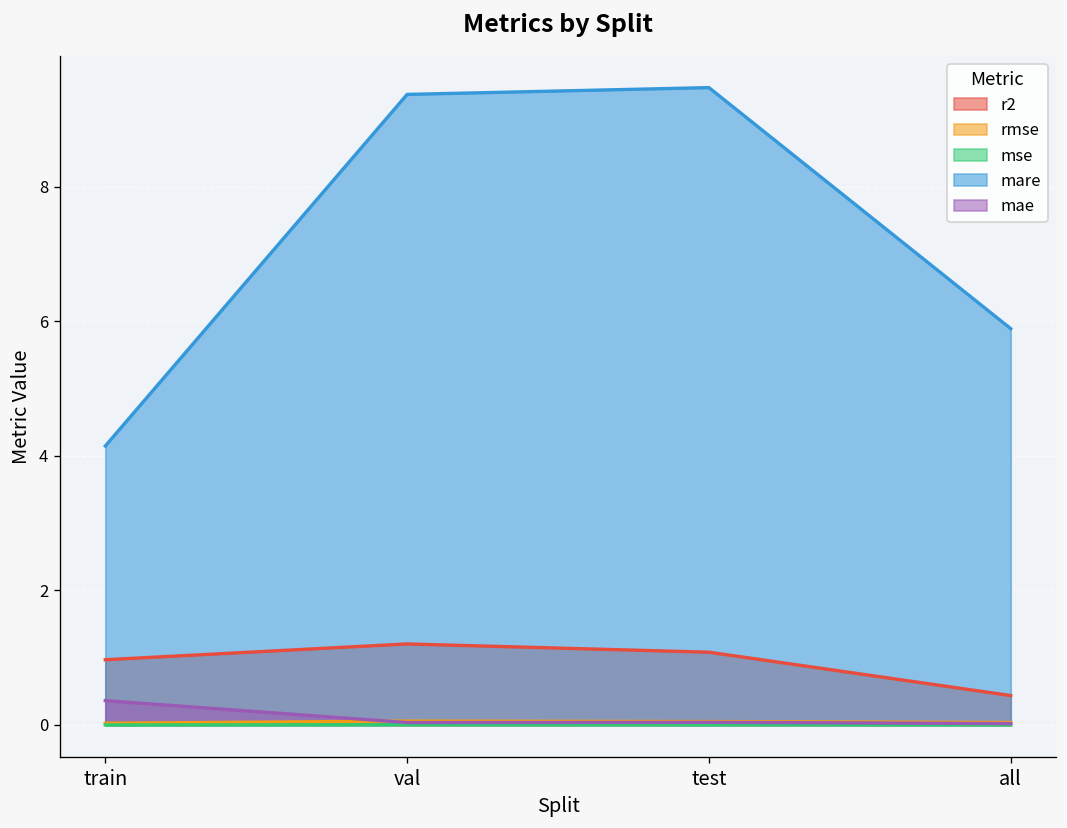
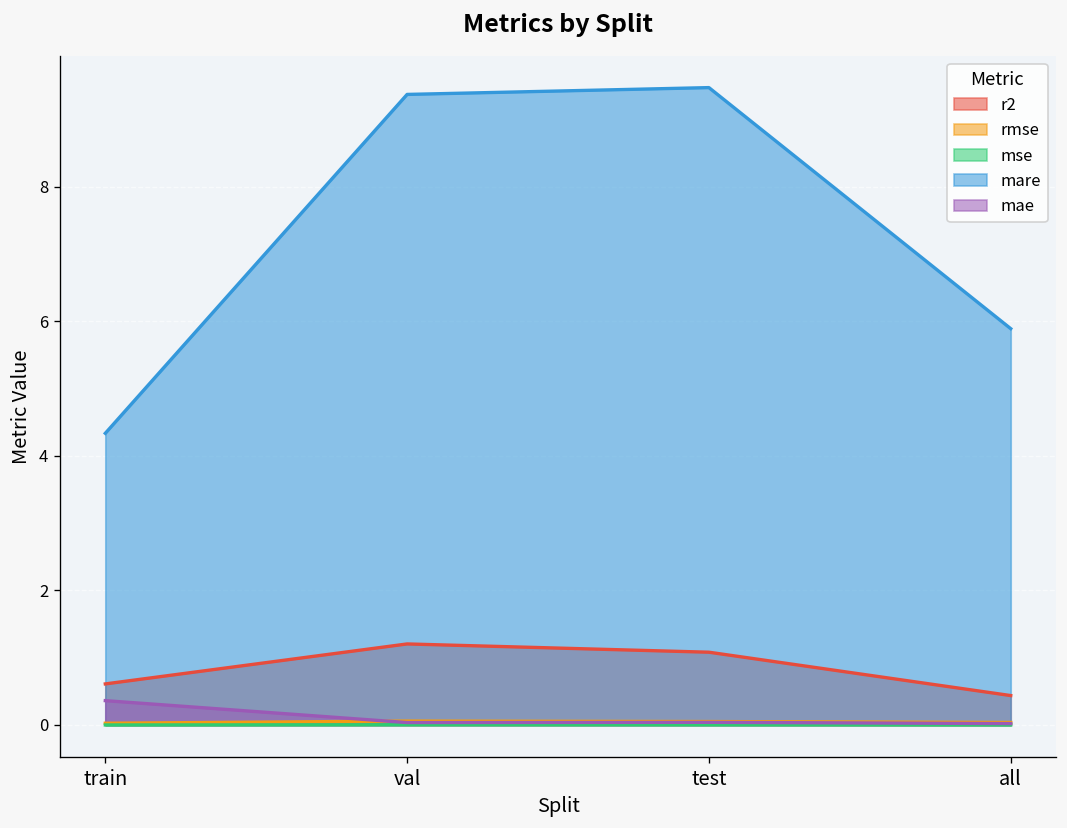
  {
    "r2": {
-     "train": 1.0,
+     "train": 0.6,
      "val": 1.2,
      "test": 1.1,
      "all": 0.4
    },
    "mare": {
-     "train": 4.1,
+     "train": 4.3,
      "val": 9.4,
      "test": 9.5,
      "all": 5.9
    },
    "mae": {
      "train": 0.4
    }
  }
